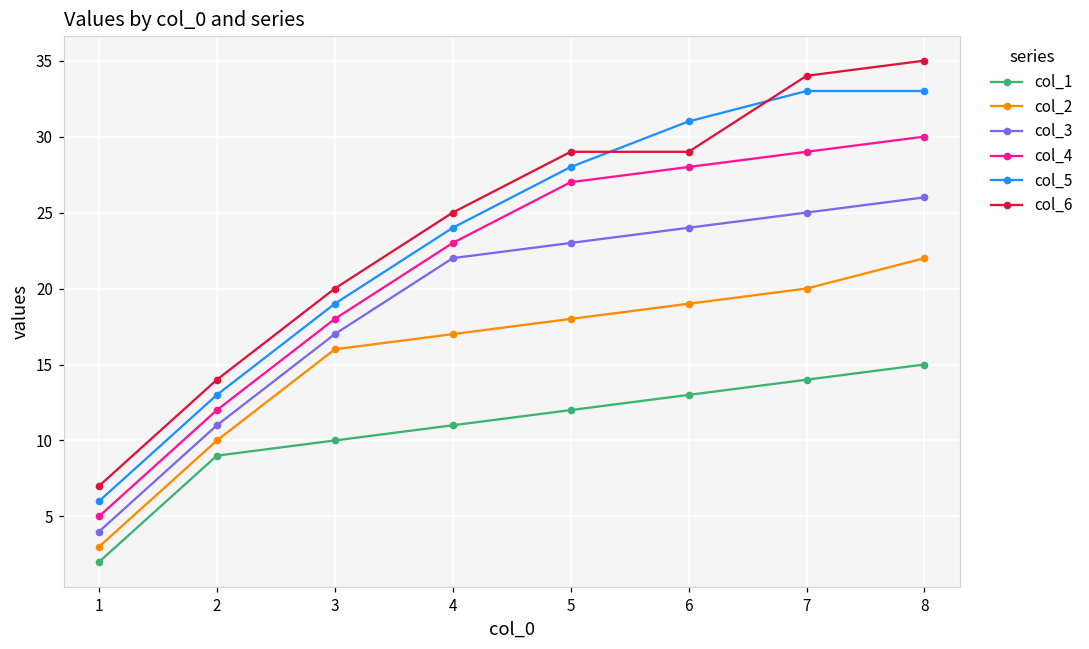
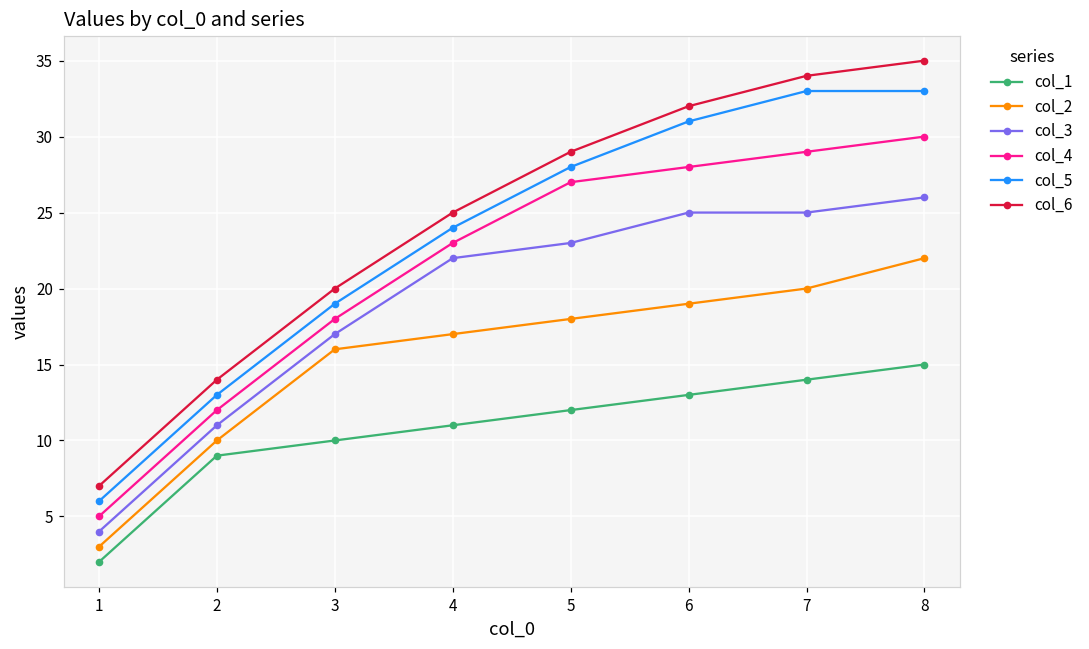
  {
    "col_1": {
      "1": 2,
      "2": 9,
      "3": 10,
      "4": 11,
      "5": 12,
      "6": 13,
      "7": 14,
      "8": 15
    },
    "col_2": {
      "1": 3,
      "2": 10,
      "3": 16,
      "4": 17,
      "5": 18,
      "6": 19,
      "7": 20,
      "8": 22
    },
    "col_3": {
      "1": 4,
      "2": 11,
      "3": 17,
      "4": 22,
      "5": 23,
-     "6": 24,
+     "6": 25,
      "7": 25,
      "8": 26
    },
    "col_4": {
      "1": 5,
      "2": 12,
      "3": 18,
      "4": 23,
      "5": 27,
      "6": 28,
      "7": 29,
      "8": 30
    },
    "col_5": {
      "1": 6,
      "2": 13,
      "3": 19,
      "4": 24,
      "5": 28,
      "6": 31,
      "7": 33,
      "8": 33
    },
    "col_6": {
      "1": 7,
      "2": 14,
      "3": 20,
      "4": 25,
      "5": 29,
-     "6": 29,
+     "6": 32,
      "7": 34,
      "8": 35
    }
  }
